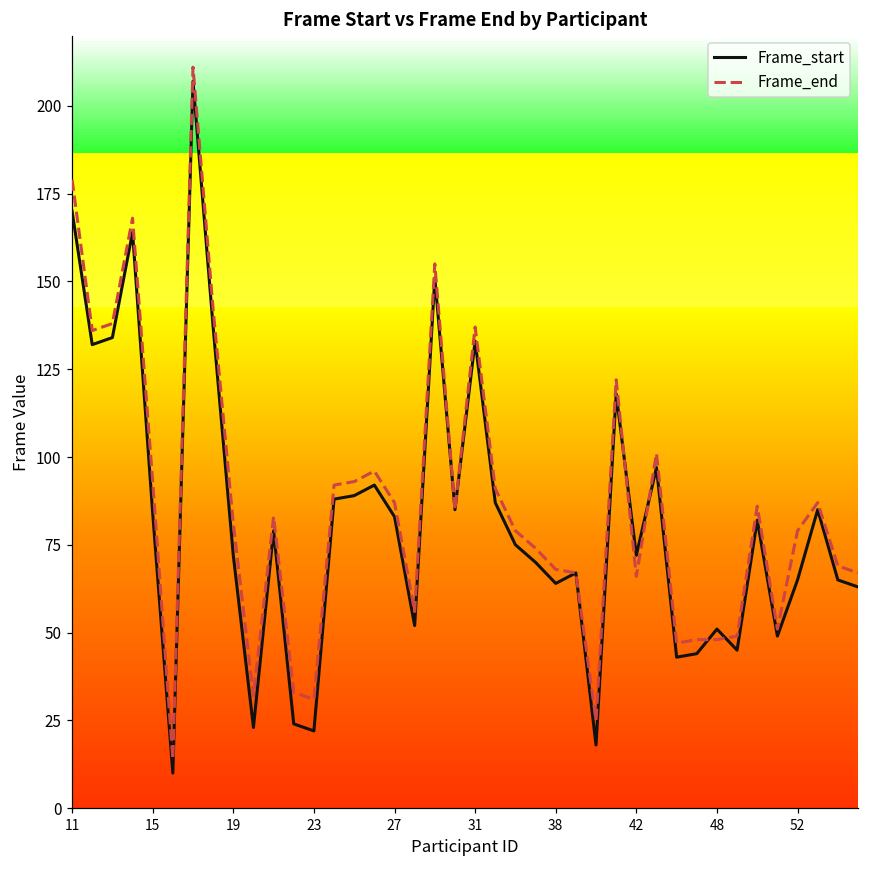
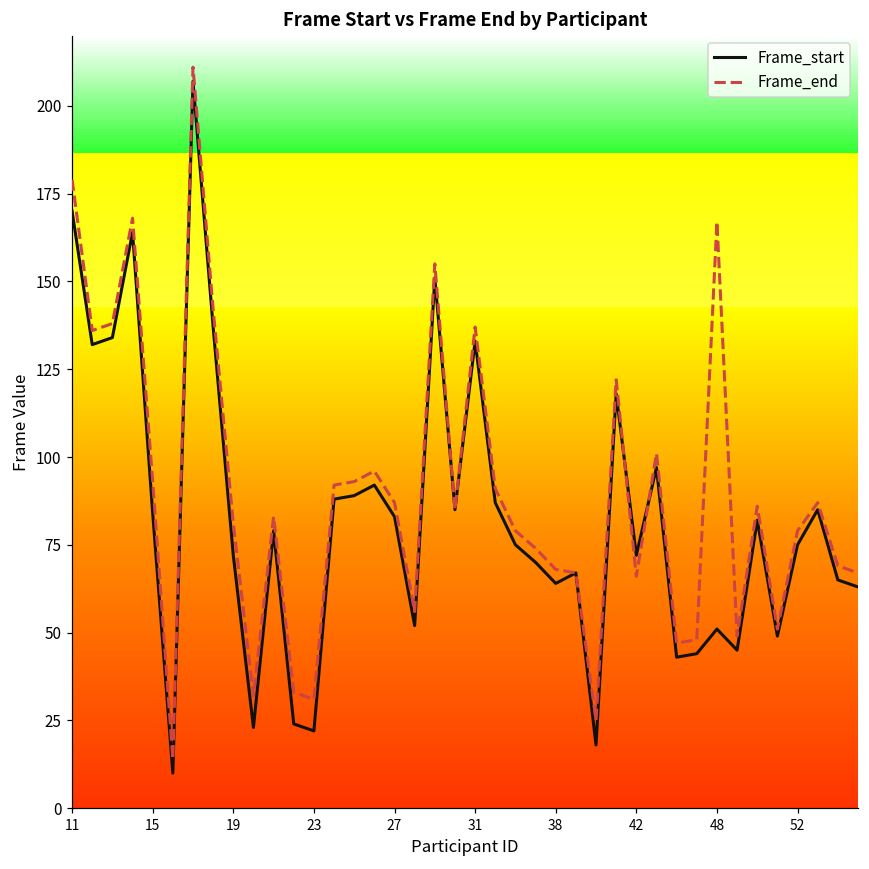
  {
    "Frame_start": {
      "42": 72,
      "48": 51,
-     "52": 65
+     "52": 75
    },
    "Frame_end": {
      "42": 66,
-     "48": 48,
+     "48": 167,
      "52": 79
    }
  }
